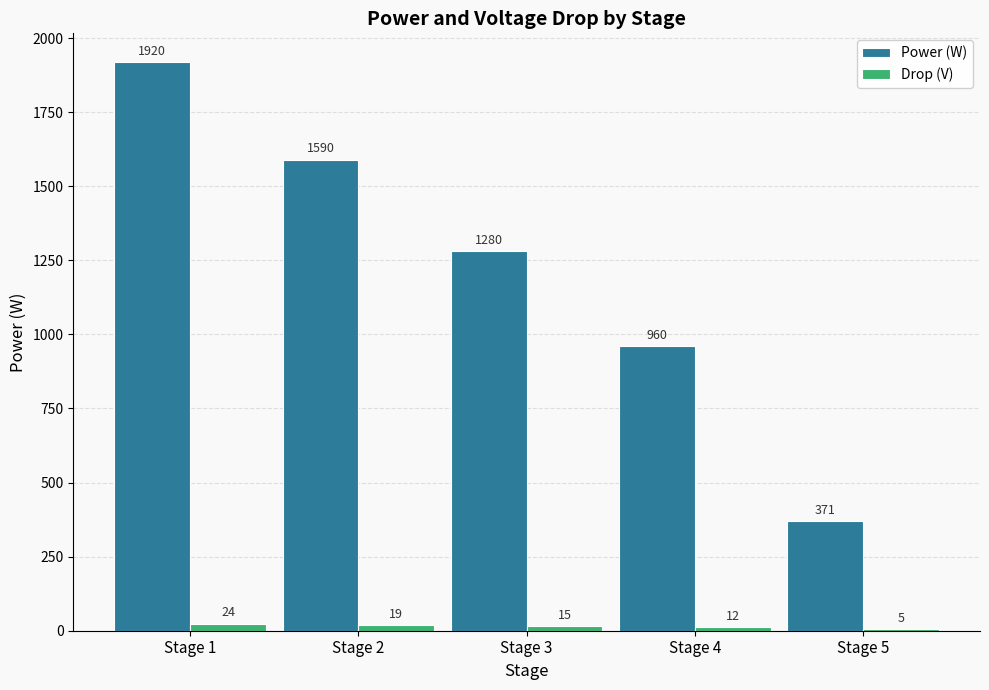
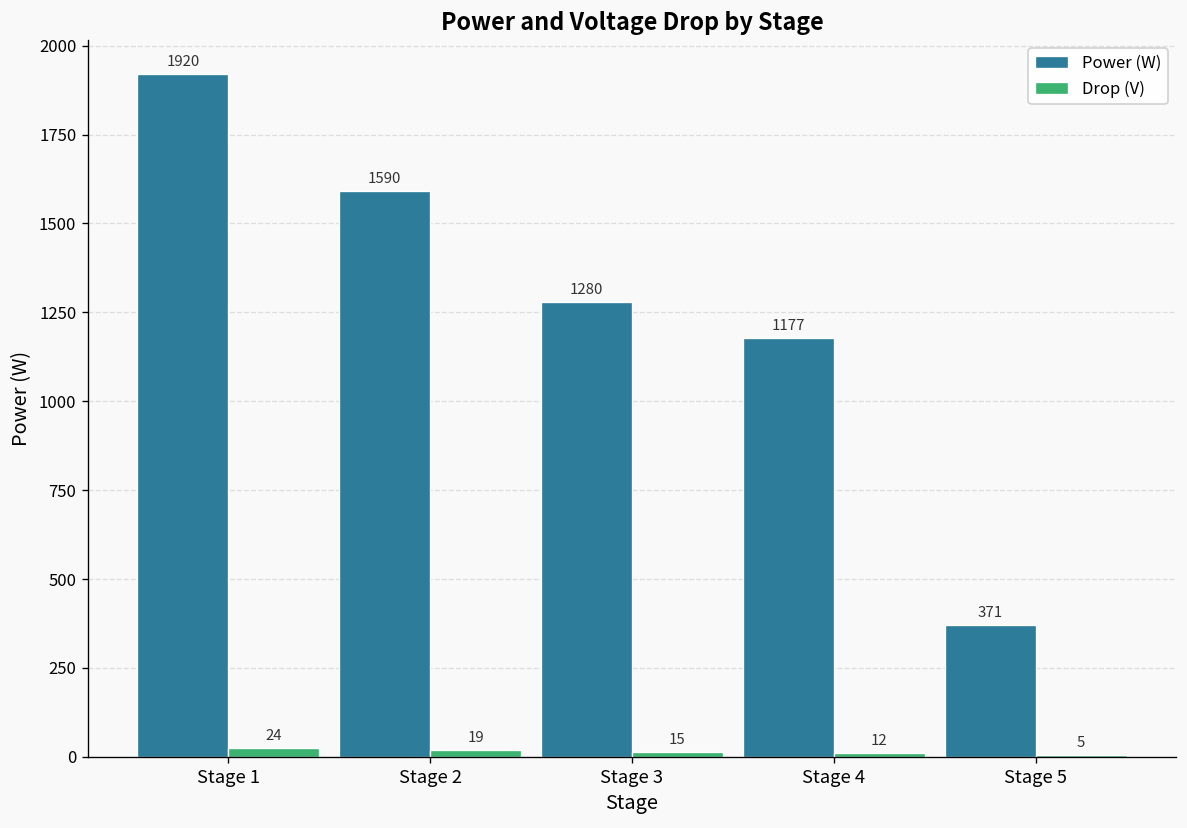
  {
    "Power (W)": {
      "Stage 1": 1920,
      "Stage 2": 1590,
      "Stage 3": 1280,
-     "Stage 4": 960,
+     "Stage 4": 1177,
      "Stage 5": 371
    },
    "Drop (V)": {
      "Stage 1": 24,
      "Stage 2": 19,
      "Stage 3": 15,
      "Stage 4": 12,
      "Stage 5": 5
    }
  }
